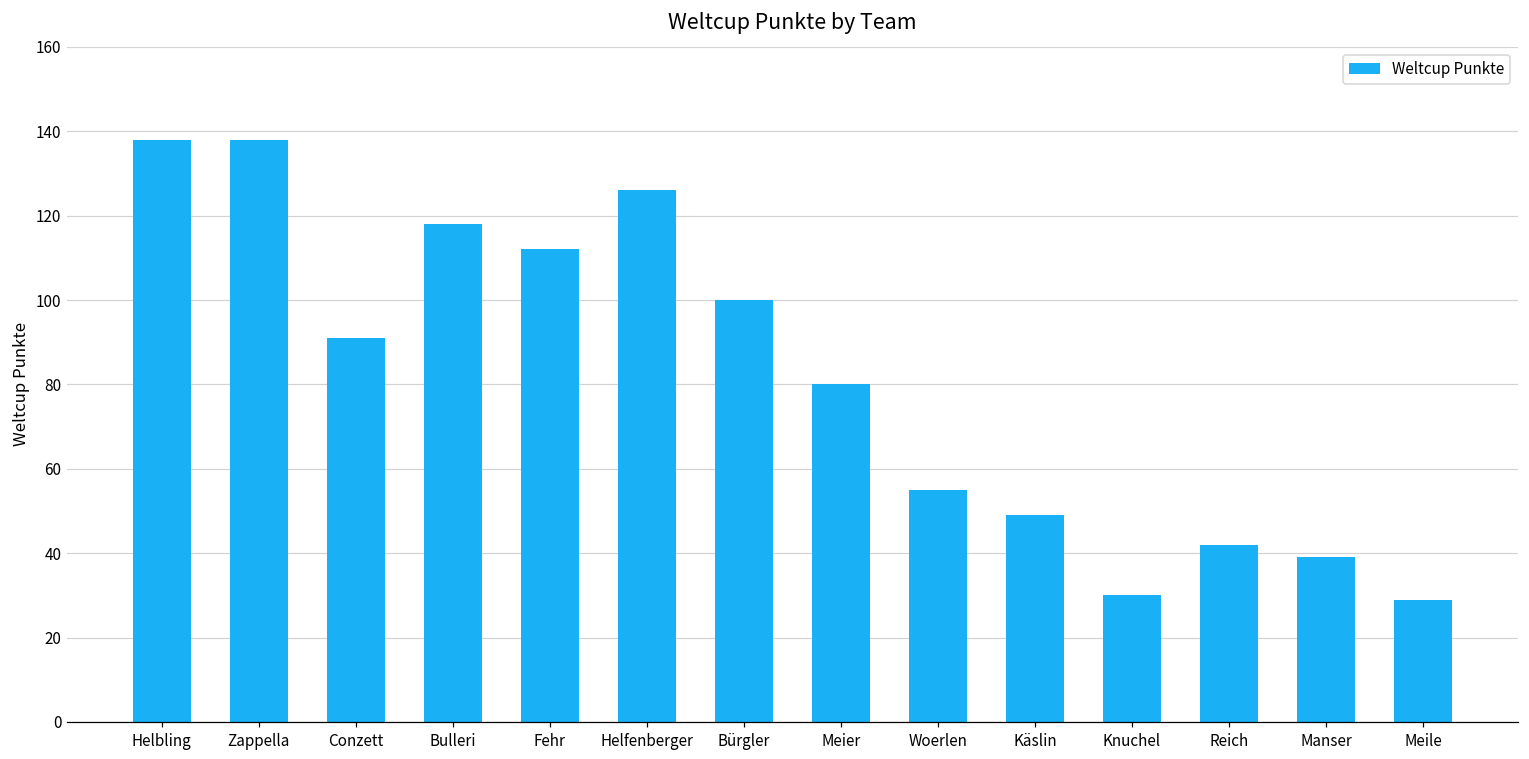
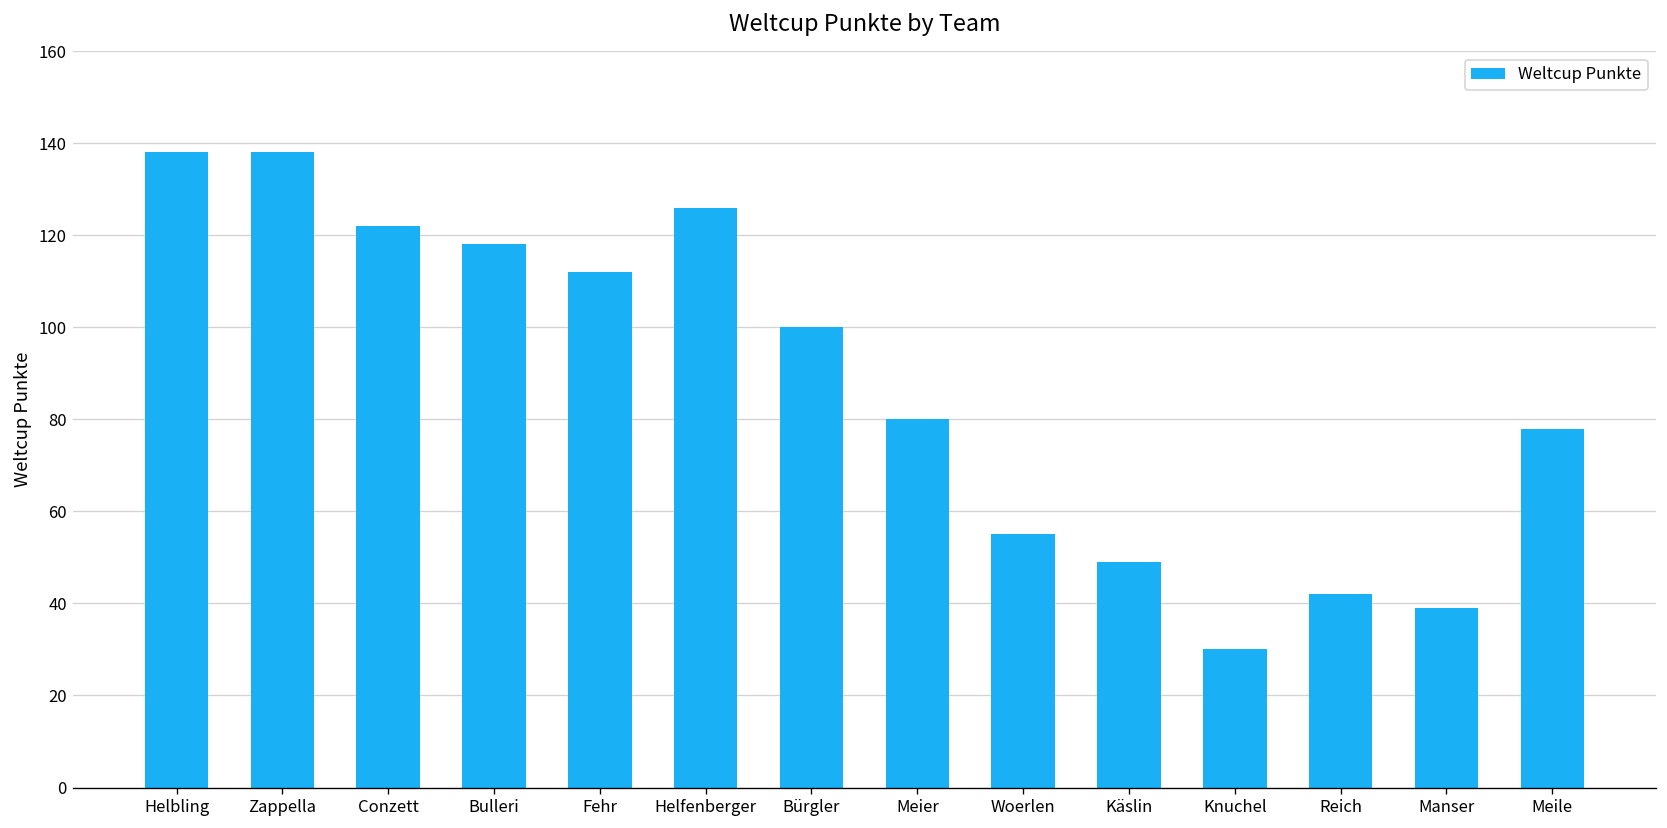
  {
    "Helbling": 138,
    "Zappella": 138,
-   "Conzett": 91,
+   "Conzett": 122,
    "Bulleri": 118,
    "Fehr": 112,
    "Helfenberger": 126,
    "Bürgler": 100,
    "Meier": 80,
    "Woerlen": 55,
    "Käslin": 49,
    "Knuchel": 30,
    "Reich": 42,
    "Manser": 39,
-   "Meile": 29
+   "Meile": 78
  }
